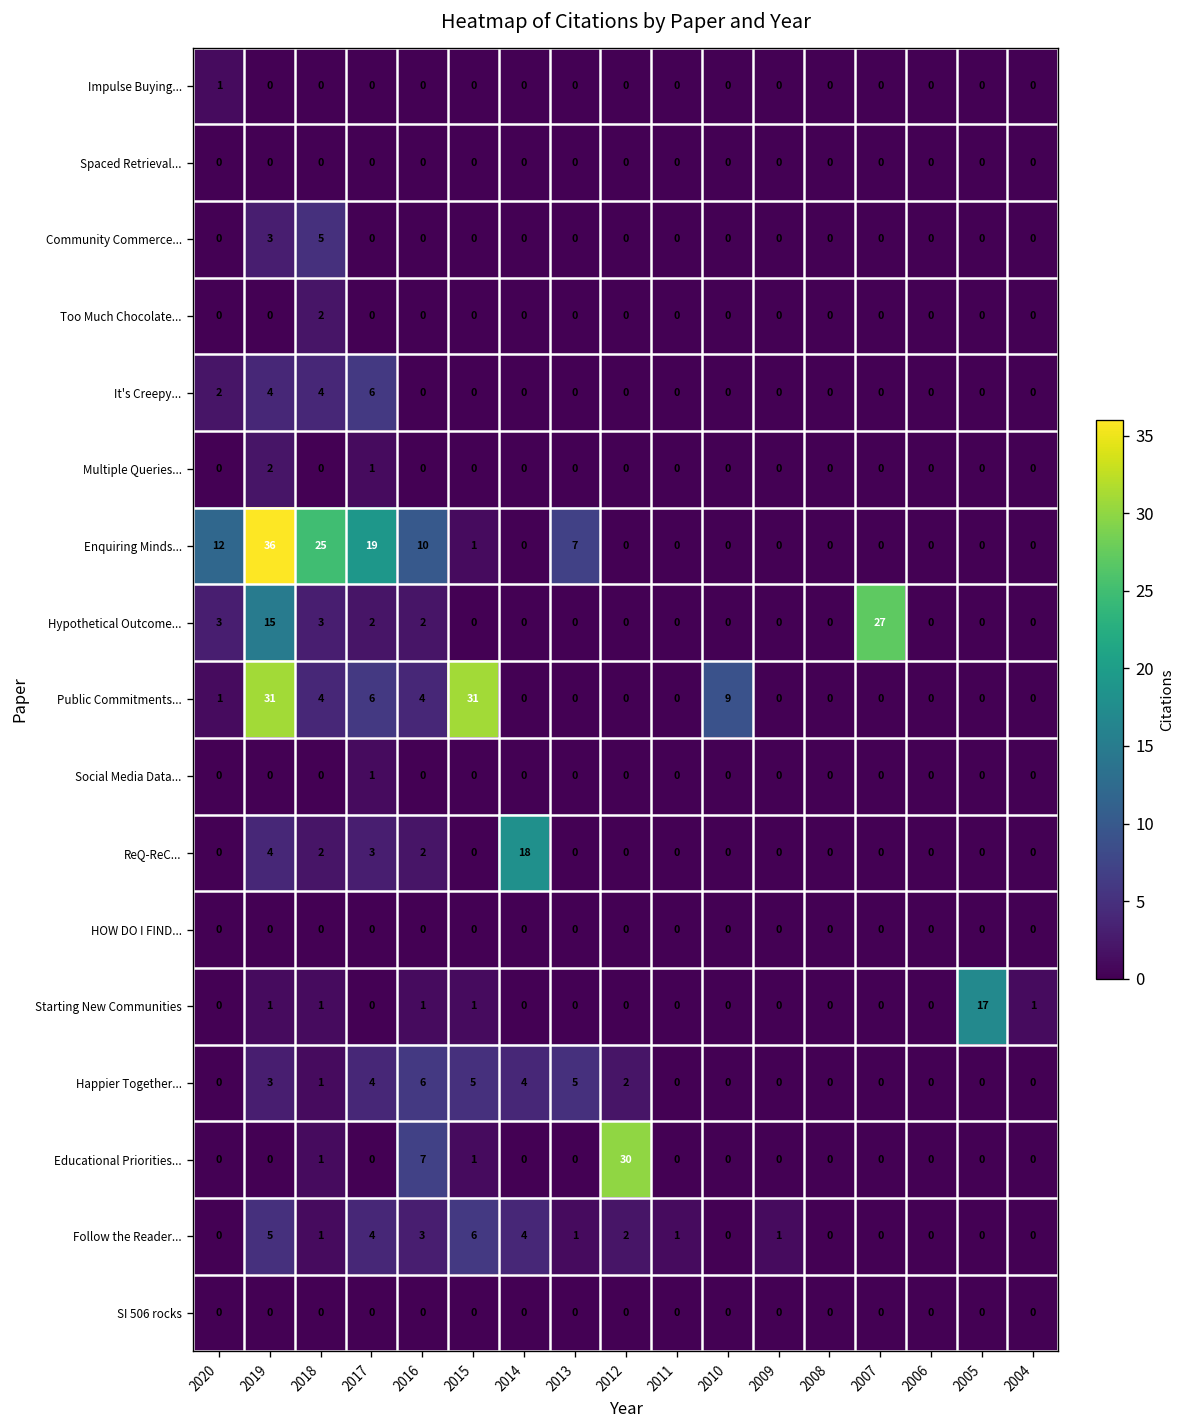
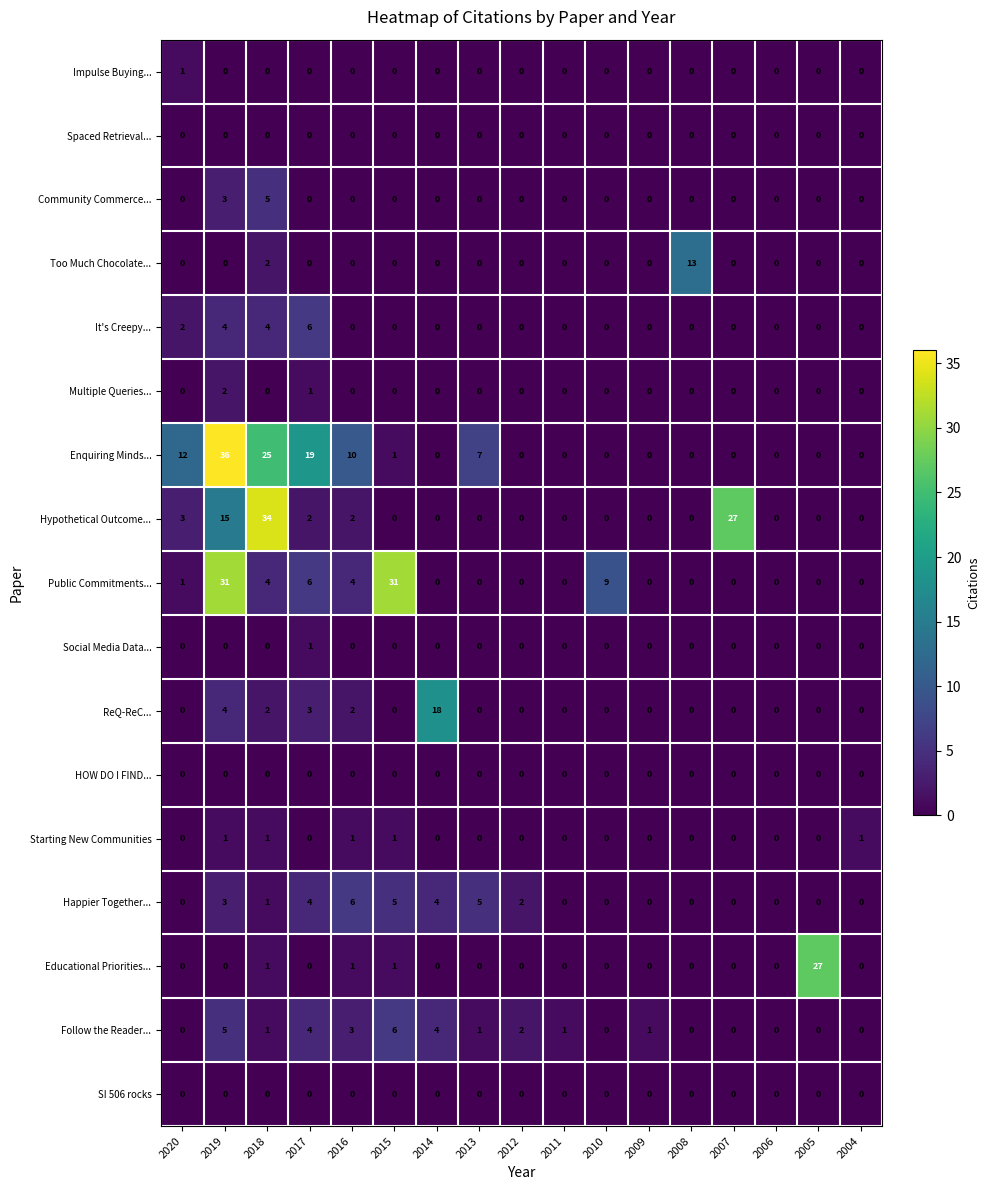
  {
    "Too Much Chocolate...": {
      "2020": 0,
      "2019": 0,
      "2018": 2,
      "2017": 0,
      "2016": 0,
      "2015": 0,
      "2014": 0,
      "2013": 0,
      "2012": 0,
      "2011": 0,
      "2010": 0,
      "2009": 0,
-     "2008": 0,
+     "2008": 13,
      "2007": 0,
      "2006": 0,
      "2005": 0,
      "2004": 0
    },
    "Hypothetical Outcome...": {
      "2020": 3,
      "2019": 15,
-     "2018": 3,
+     "2018": 34,
      "2017": 2,
      "2016": 2,
      "2015": 0,
      "2014": 0,
      "2013": 0,
      "2012": 0,
      "2011": 0,
      "2010": 0,
      "2009": 0,
      "2008": 0,
      "2007": 27,
      "2006": 0,
      "2005": 0,
      "2004": 0
    },
    "Starting New Communities": {
      "2020": 0,
      "2019": 1,
      "2018": 1,
      "2017": 0,
      "2016": 1,
      "2015": 1,
      "2014": 0,
      "2013": 0,
      "2012": 0,
      "2011": 0,
      "2010": 0,
      "2009": 0,
      "2008": 0,
      "2007": 0,
      "2006": 0,
-     "2005": 17,
+     "2005": 0,
      "2004": 1
    },
    "Educational Priorities...": {
      "2020": 0,
      "2019": 0,
      "2018": 1,
      "2017": 0,
-     "2016": 7,
+     "2016": 1,
      "2015": 1,
      "2014": 0,
      "2013": 0,
-     "2012": 30,
+     "2012": 0,
      "2011": 0,
      "2010": 0,
      "2009": 0,
      "2008": 0,
      "2007": 0,
      "2006": 0,
-     "2005": 0,
+     "2005": 27,
      "2004": 0
    }
  }
